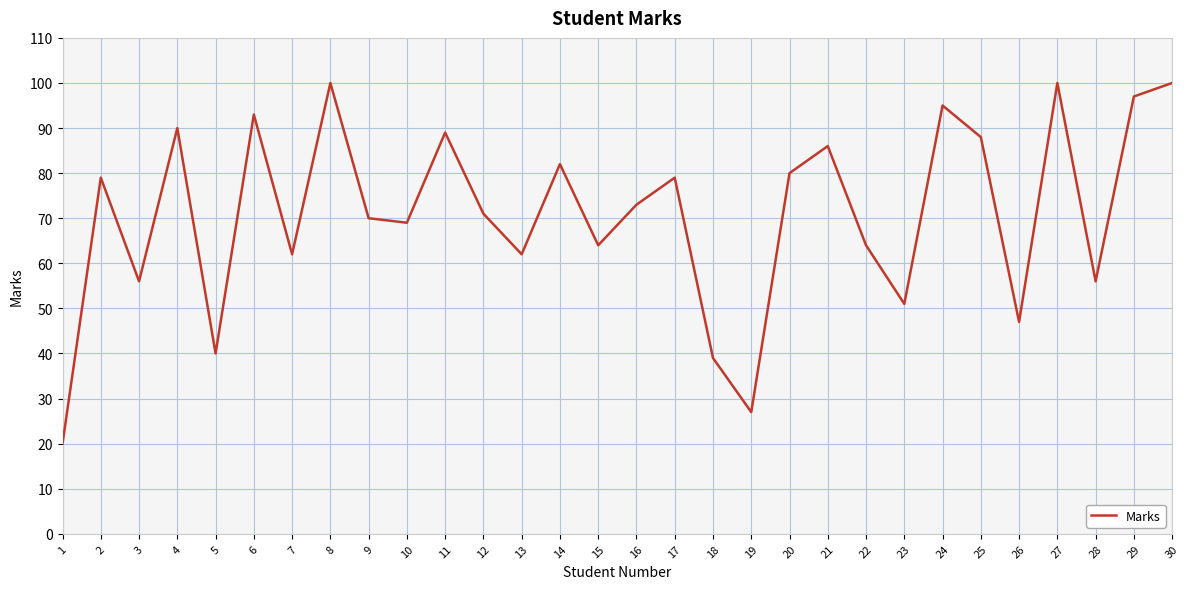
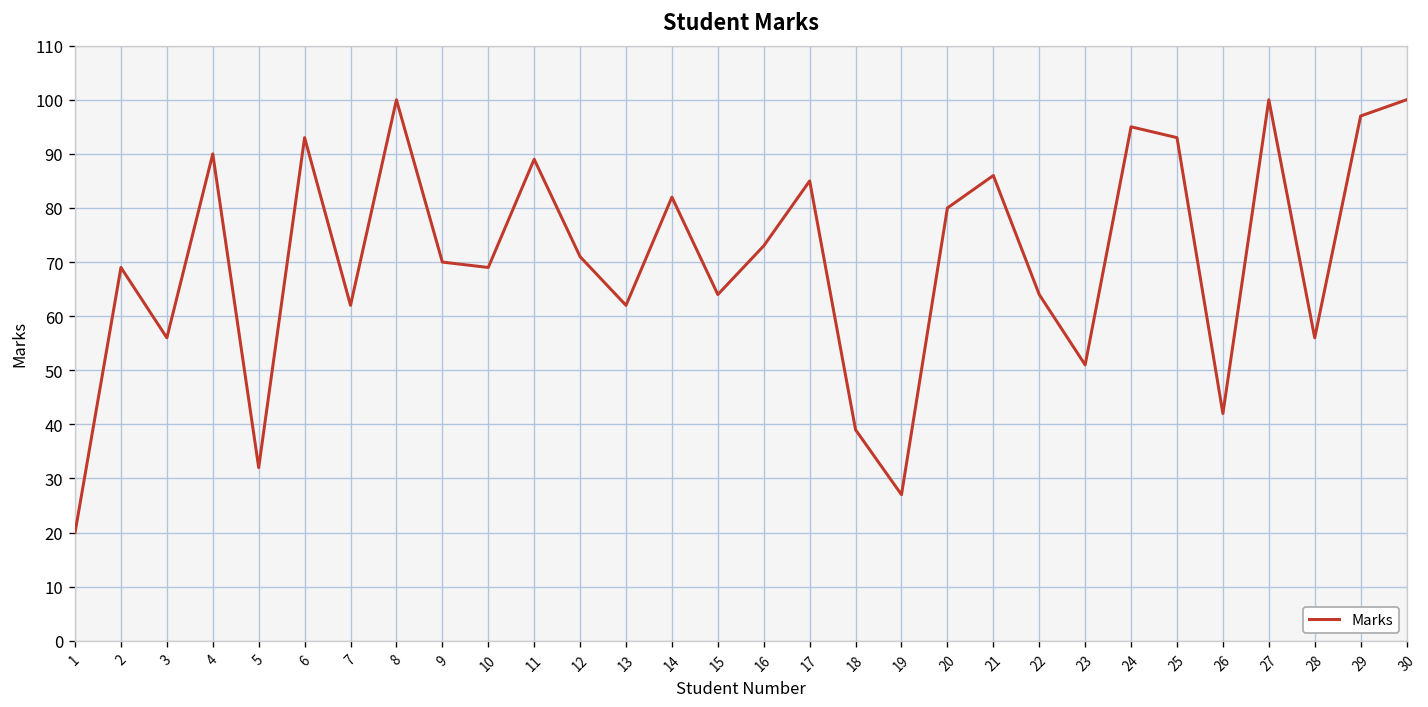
  {
    "1": 20,
-   "2": 79,
+   "2": 69,
    "3": 56,
    "4": 90,
-   "5": 40,
+   "5": 32,
    "6": 93,
    "7": 62,
    "8": 100,
    "9": 70,
    "10": 69,
    "11": 89,
    "12": 71,
    "13": 62,
    "14": 82,
    "15": 64,
    "16": 73,
-   "17": 79,
+   "17": 85,
    "18": 39,
    "19": 27,
    "20": 80,
    "21": 86,
    "22": 64,
    "23": 51,
    "24": 95,
-   "25": 88,
-   "26": 47,
+   "25": 93,
+   "26": 42,
    "27": 100,
    "28": 56,
    "29": 97,
    "30": 100
  }
